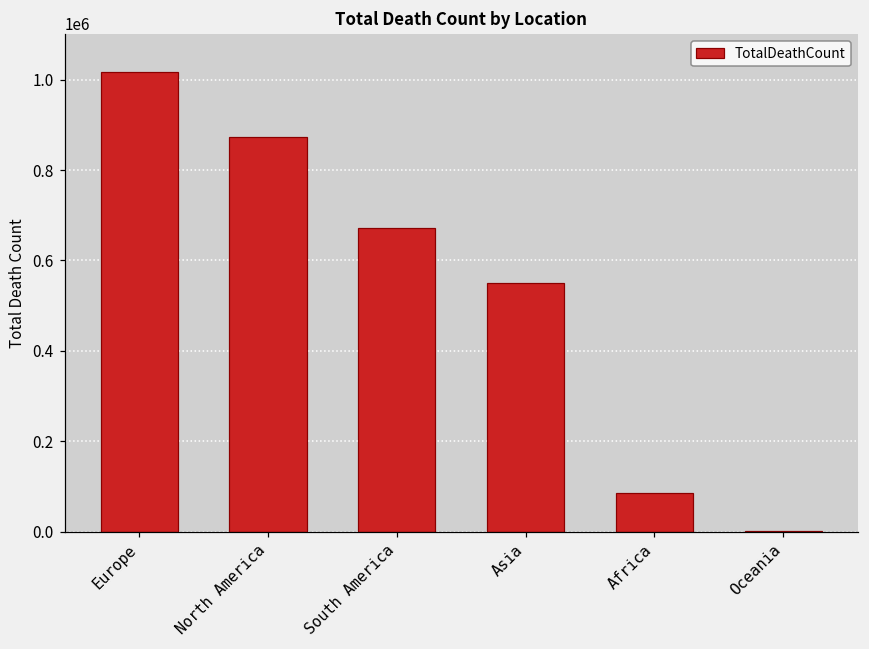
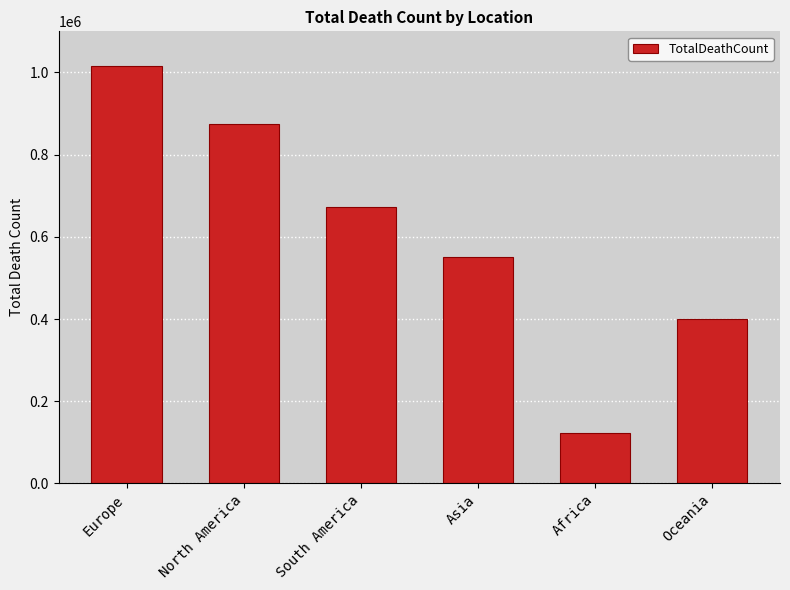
  {
    "Europe": 1020000,
    "North America": 870000,
    "South America": 670000,
    "Asia": 550000,
-   "Africa": 90000,
-   "Oceania": 0
+   "Africa": 120000,
+   "Oceania": 400000
  }
